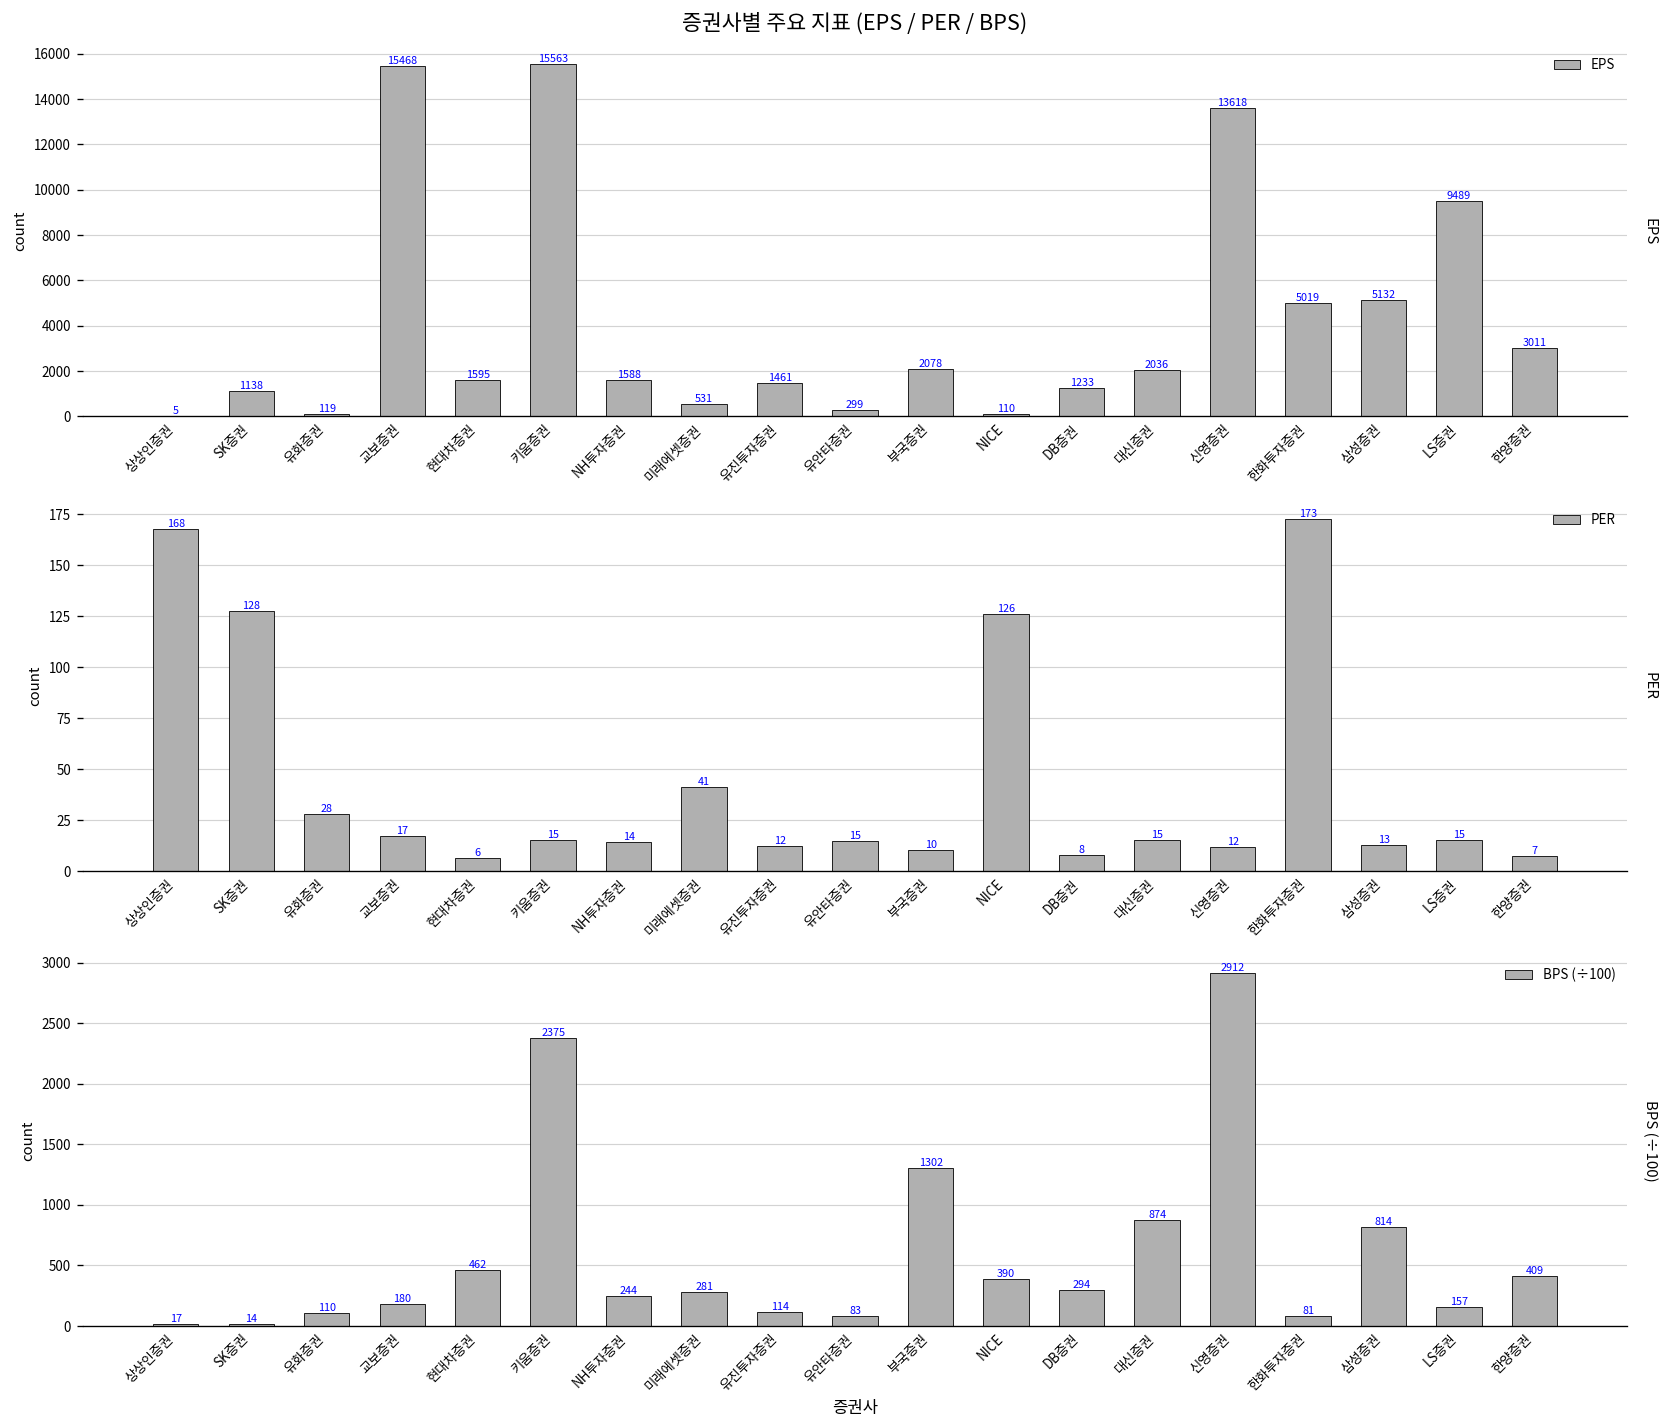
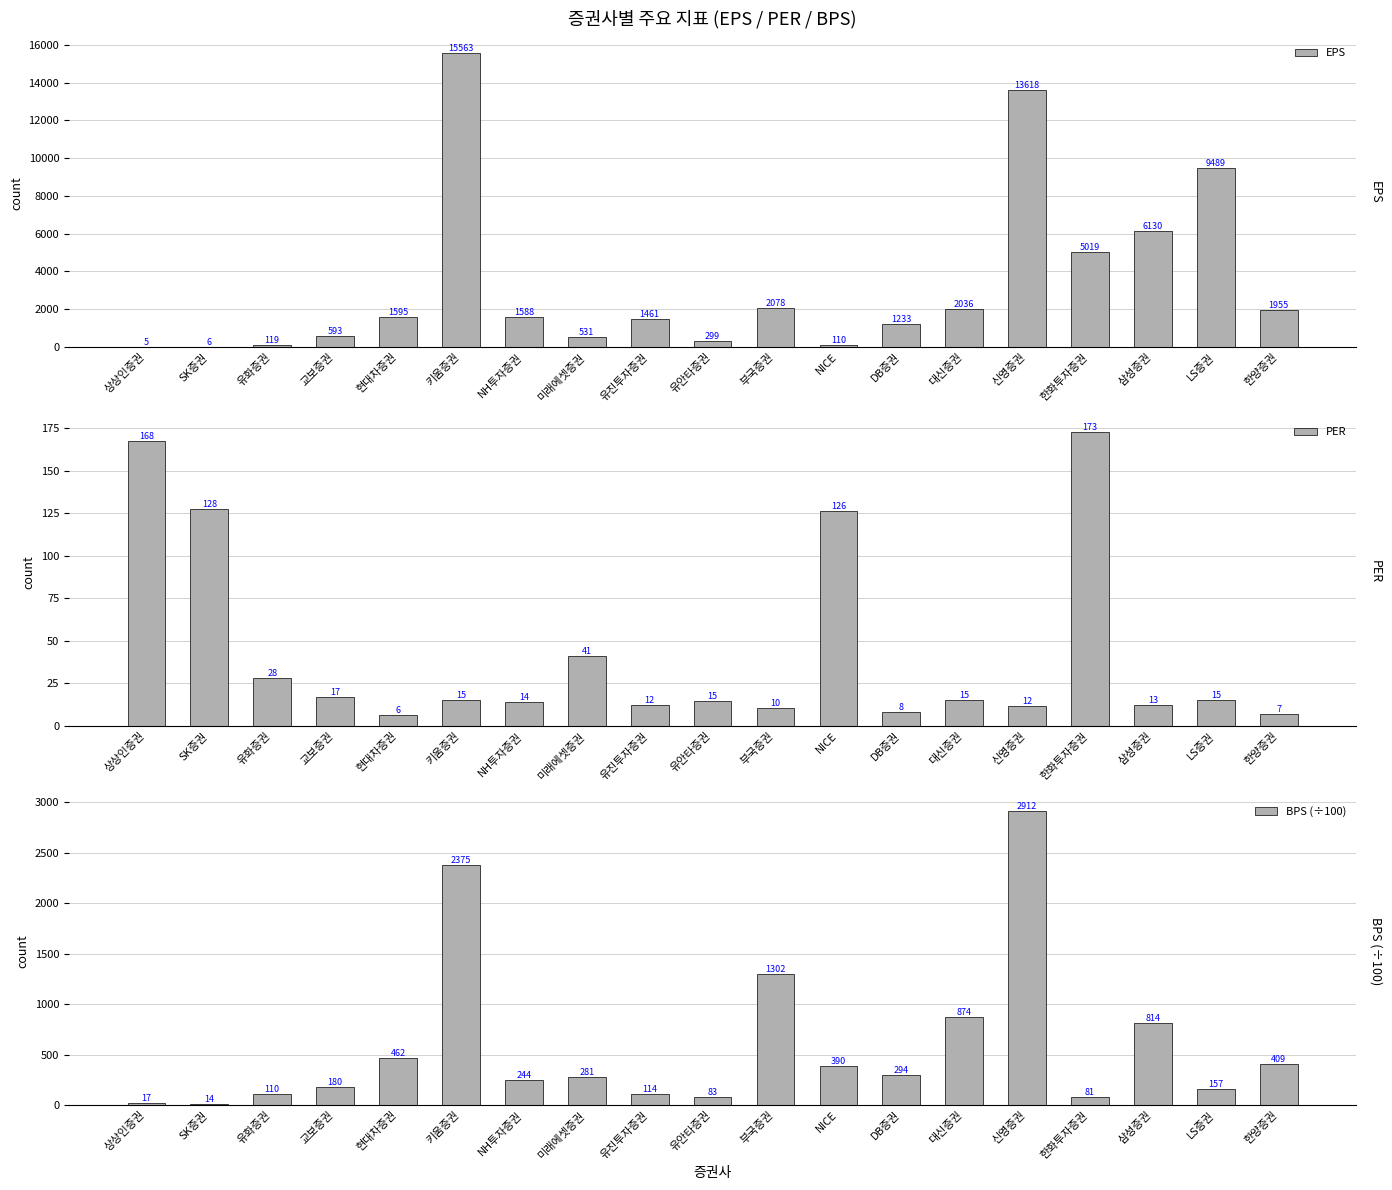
  {
    "증권사별 주요 지표 (EPS / PER / BPS)": {
      "상상인증권": 5,
-     "SK증권": 1138,
+     "SK증권": 6,
      "유화증권": 119,
-     "교보증권": 15468,
+     "교보증권": 593,
      "현대차증권": 1595,
      "키움증권": 15563,
      "NH투자증권": 1588,
      "미래에셋증권": 531,
      "유진투자증권": 1461,
      "유안타증권": 299,
      "부국증권": 2078,
      "NICE": 110,
      "DB증권": 1233,
      "대신증권": 2036,
      "신영증권": 13618,
      "한화투자증권": 5019,
-     "삼성증권": 5132,
+     "삼성증권": 6130,
      "LS증권": 9489,
-     "한양증권": 3011
+     "한양증권": 1955
    }
  }
